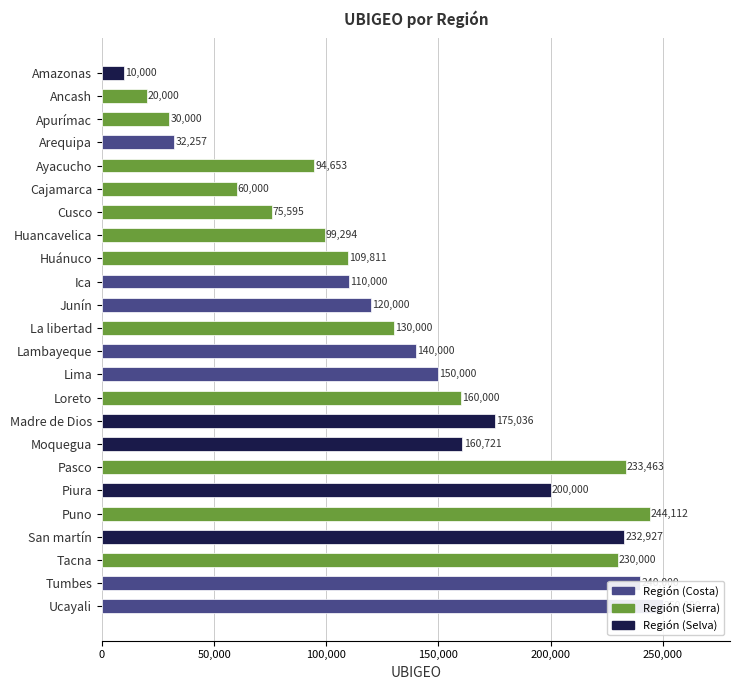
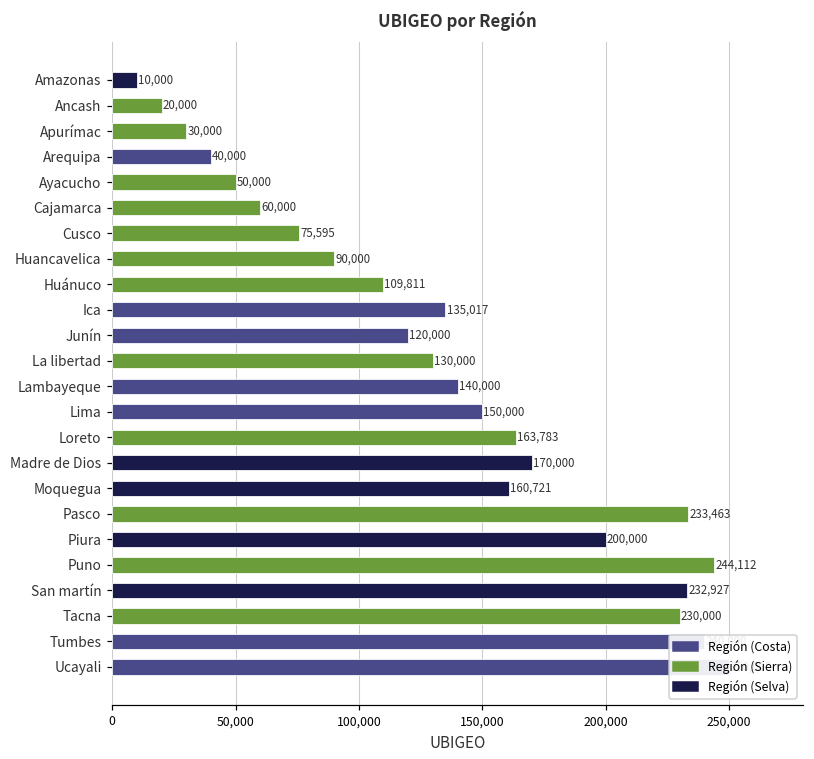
  {
    "Amazonas": "10,000",
    "Ancash": "20,000",
    "Apurímac": "30,000",
-   "Arequipa": "32,257",
-   "Ayacucho": "94,653",
+   "Arequipa": "40,000",
+   "Ayacucho": "50,000",
    "Cajamarca": "60,000",
    "Cusco": "75,595",
-   "Huancavelica": "99,294",
+   "Huancavelica": "90,000",
    "Huánuco": "109,811",
-   "Ica": "110,000",
+   "Ica": "135,017",
    "Junín": "120,000",
    "La libertad": "130,000",
    "Lambayeque": "140,000",
    "Lima": "150,000",
-   "Loreto": "160,000",
-   "Madre de Dios": "175,036",
+   "Loreto": "163,783",
+   "Madre de Dios": "170,000",
    "Moquegua": "160,721",
    "Pasco": "233,463",
    "Piura": "200,000",
    "Puno": "244,112",
    "San martín": "232,927",
    "Tacna": "230,000"
  }
